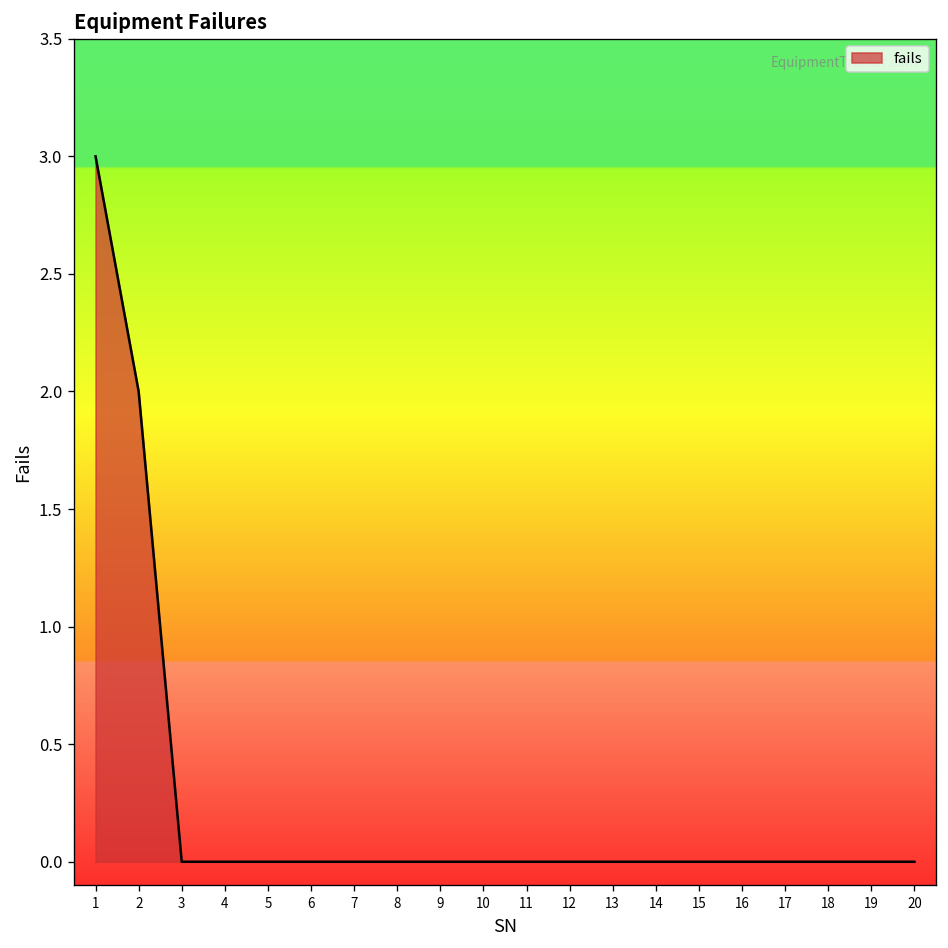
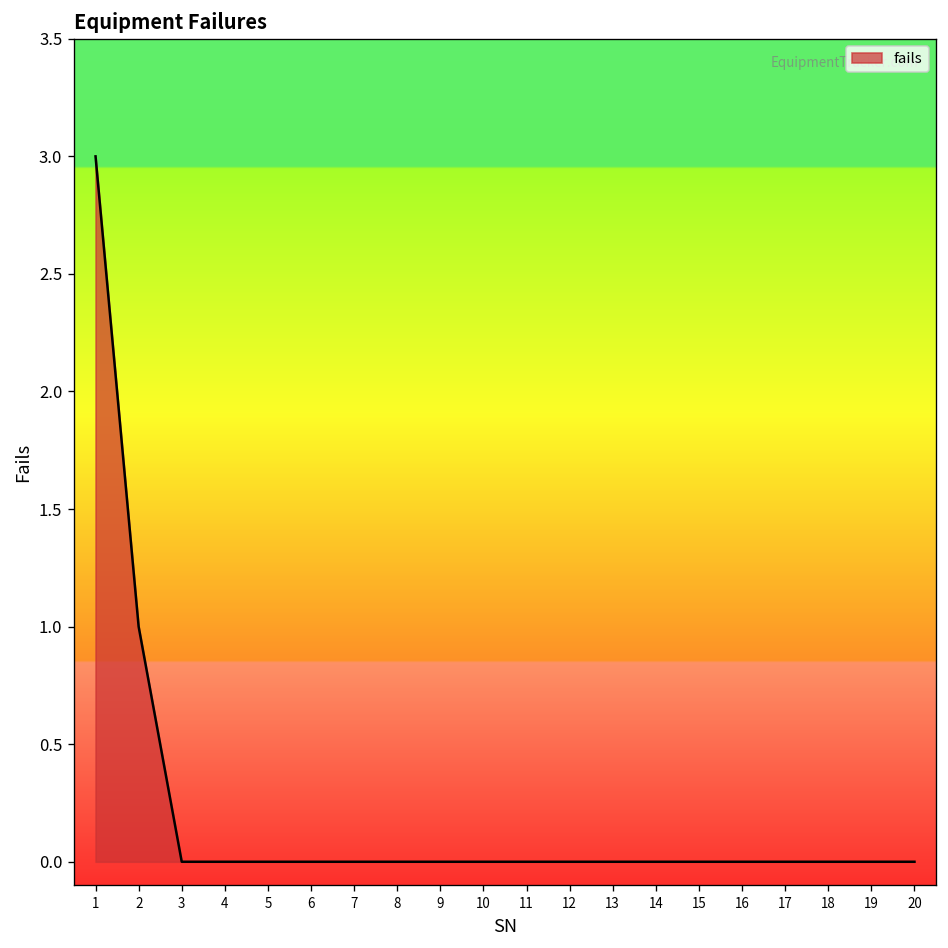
  {
    "1": 3,
-   "2": 2,
+   "2": 1,
    "3": 0,
    "4": 0,
    "5": 0,
    "6": 0,
    "7": 0,
    "8": 0,
    "9": 0,
    "10": 0,
    "11": 0,
    "12": 0,
    "13": 0,
    "14": 0,
    "15": 0,
    "16": 0,
    "17": 0,
    "18": 0,
    "19": 0,
    "20": 0
  }
